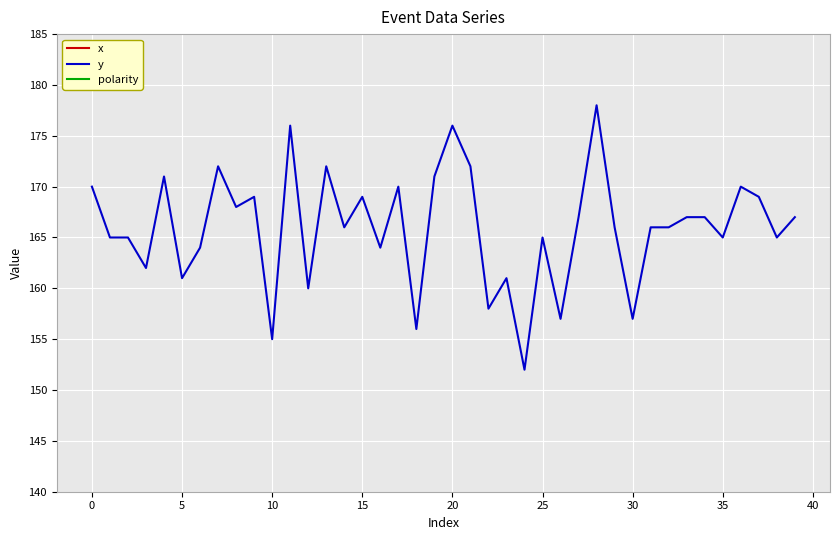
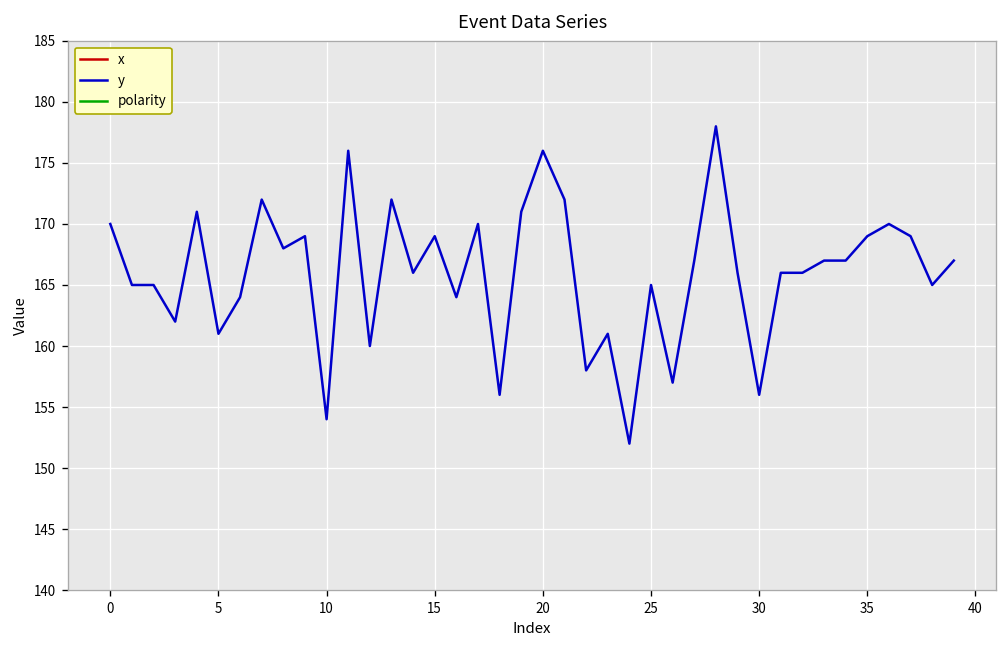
  {
    "y": {
      "0": 170,
      "5": 161,
-     "10": 155,
+     "10": 154,
      "15": 169,
      "20": 176,
      "25": 165,
-     "30": 157,
-     "35": 165
+     "30": 156,
+     "35": 169
    }
  }
